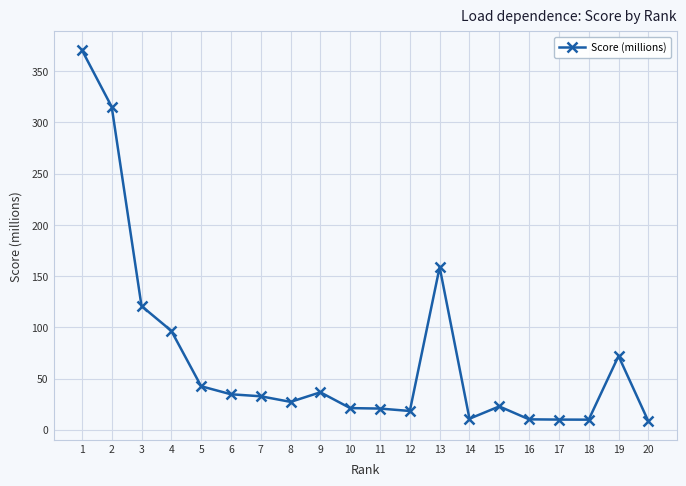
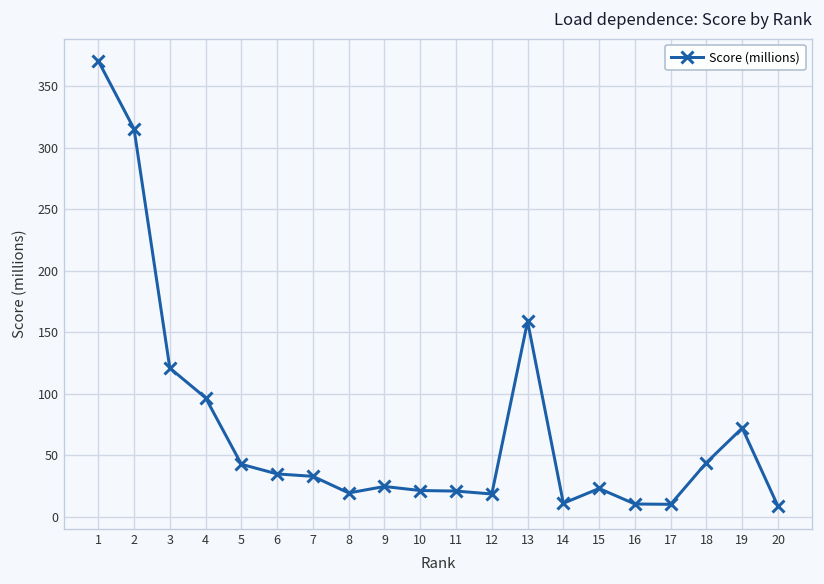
  {
    "1": 371,
    "2": 315,
    "3": 121,
    "4": 97,
    "5": 43,
    "6": 35,
    "7": 33,
-   "8": 27,
-   "9": 37,
+   "8": 19,
+   "9": 24,
    "10": 21,
    "11": 21,
    "12": 18,
    "13": 159,
    "14": 11,
    "15": 23,
    "16": 10,
    "17": 10,
-   "18": 10,
+   "18": 44,
    "19": 72,
    "20": 8
  }
